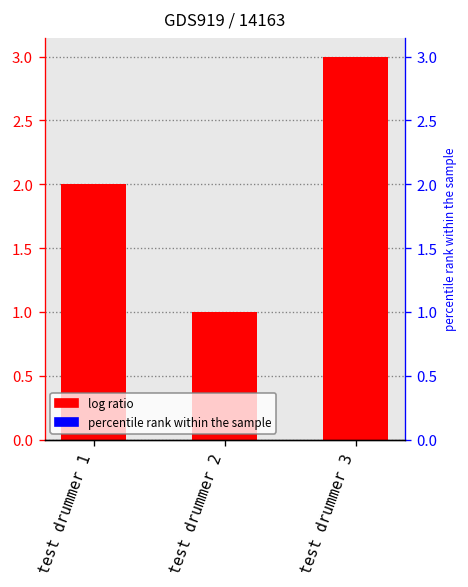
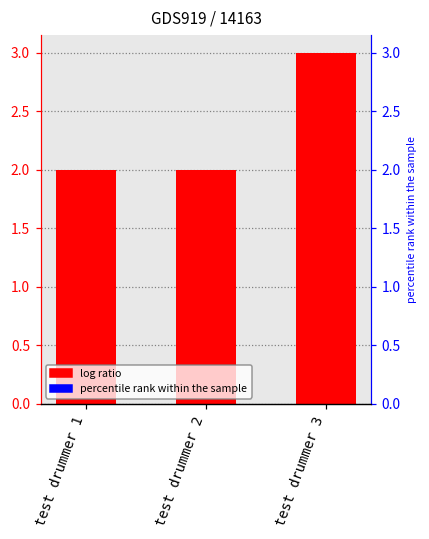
  {
    "test drummer 1": 2,
-   "test drummer 2": 1,
+   "test drummer 2": 2,
    "test drummer 3": 3
  }
